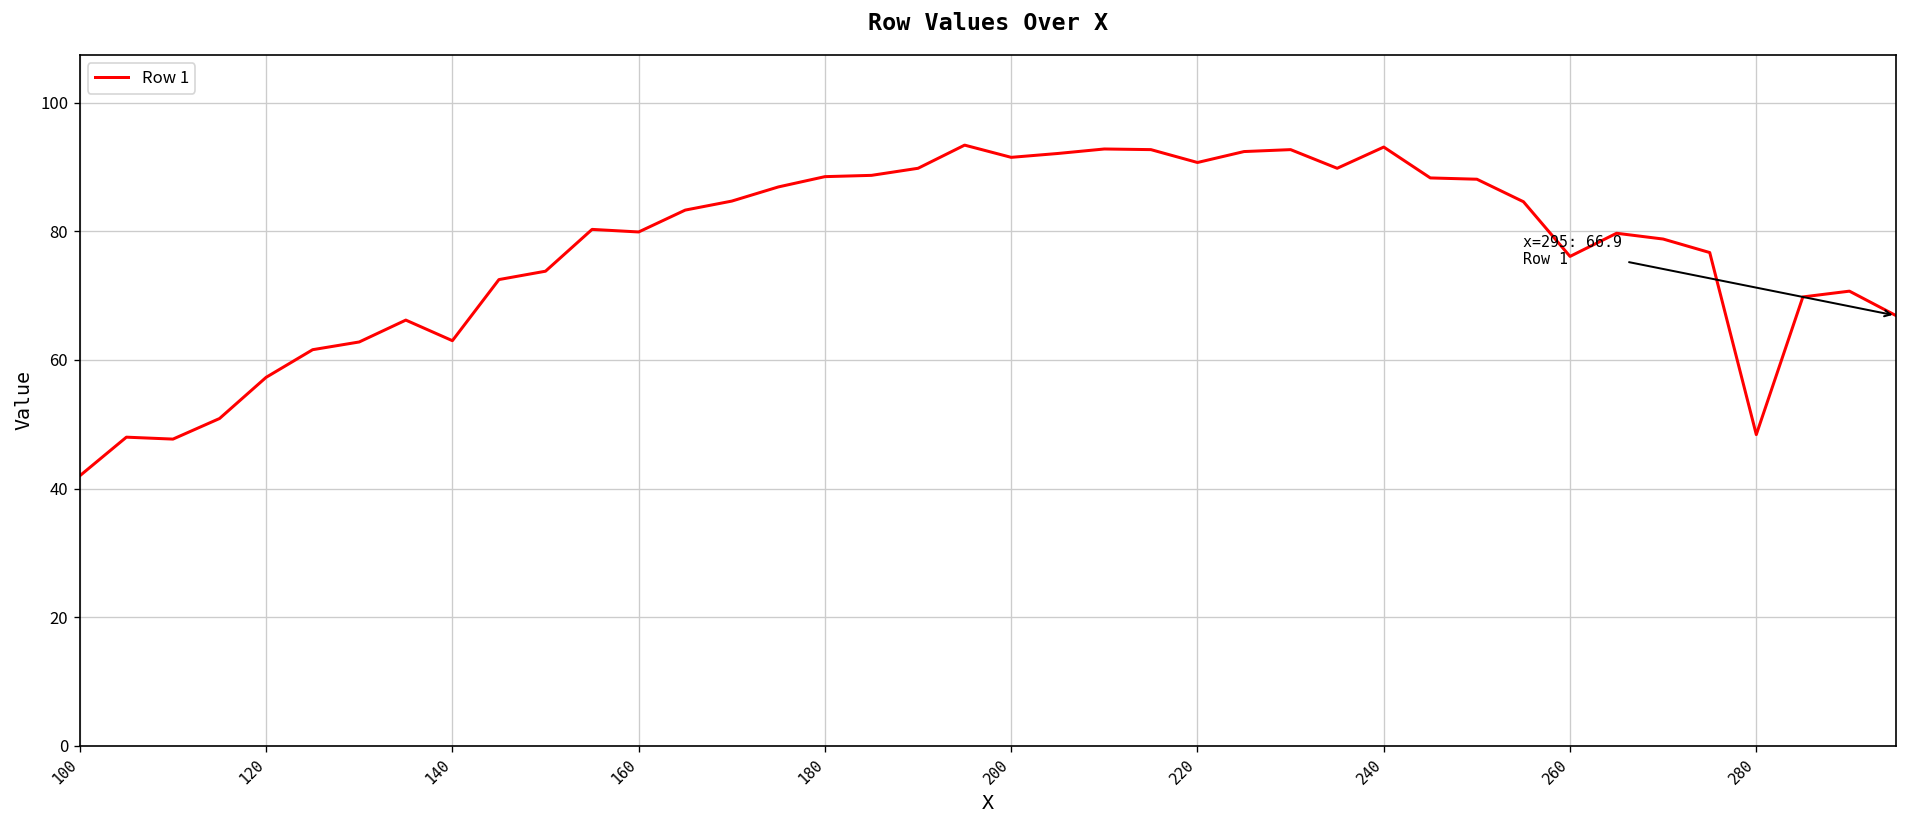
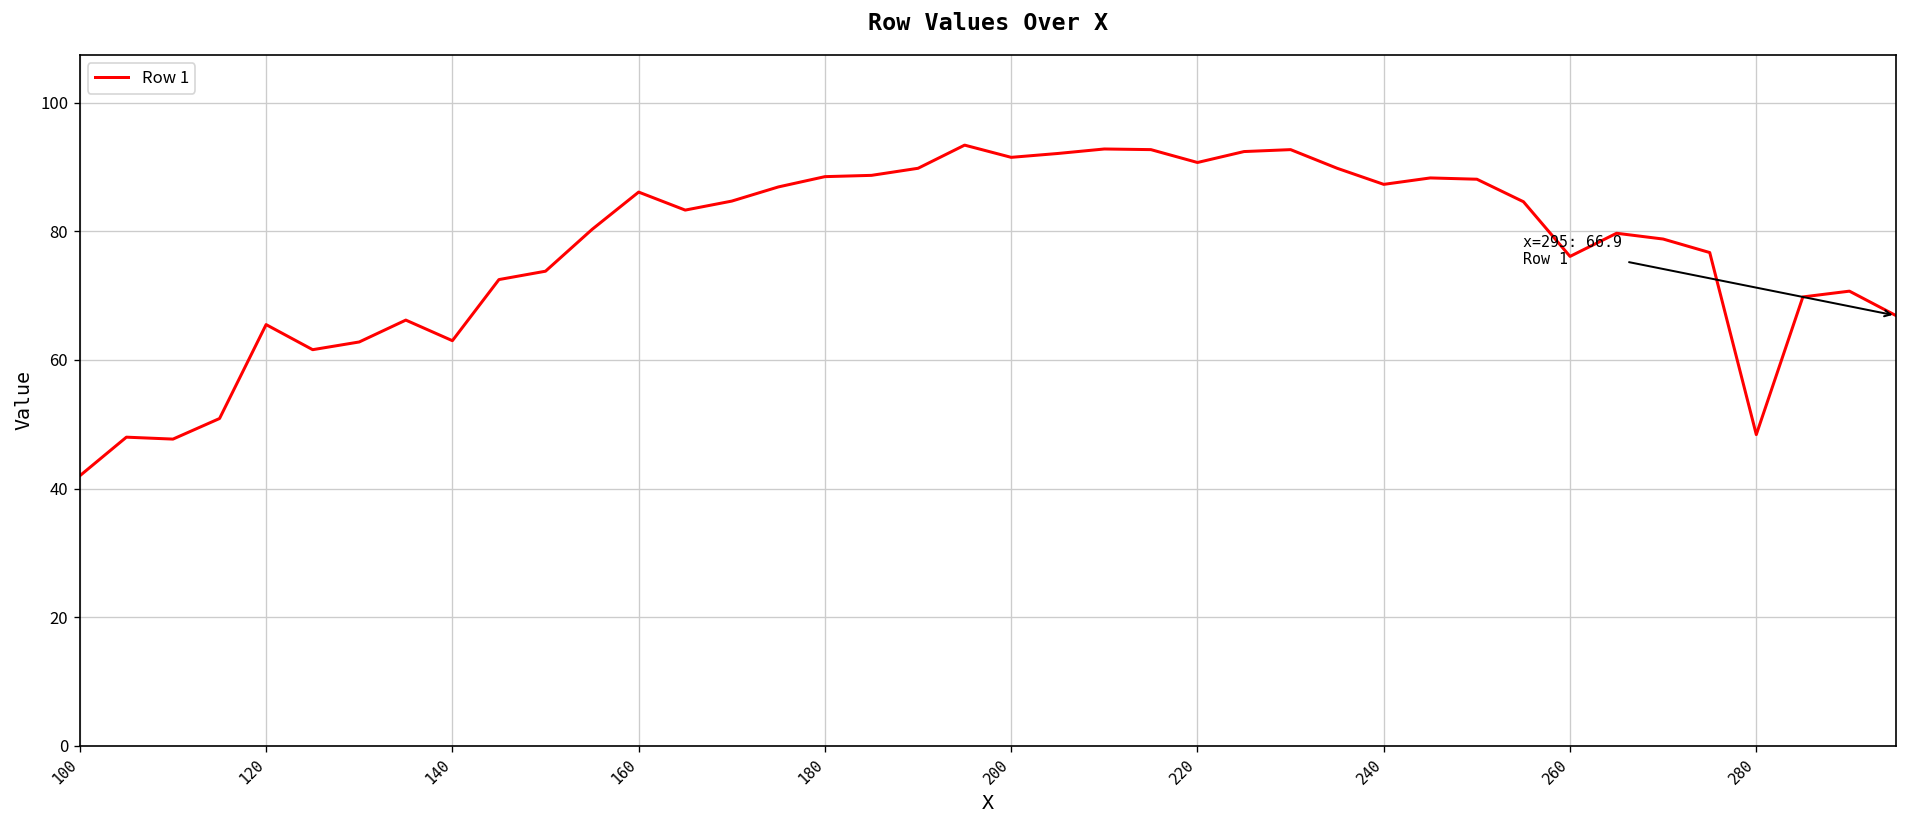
  {
    "100": 42,
-   "120": 57,
+   "120": 66,
    "140": 63,
-   "160": 80,
+   "160": 86,
    "180": 89,
    "200": 92,
    "220": 91,
-   "240": 93,
+   "240": 87,
    "280": 48
  }
